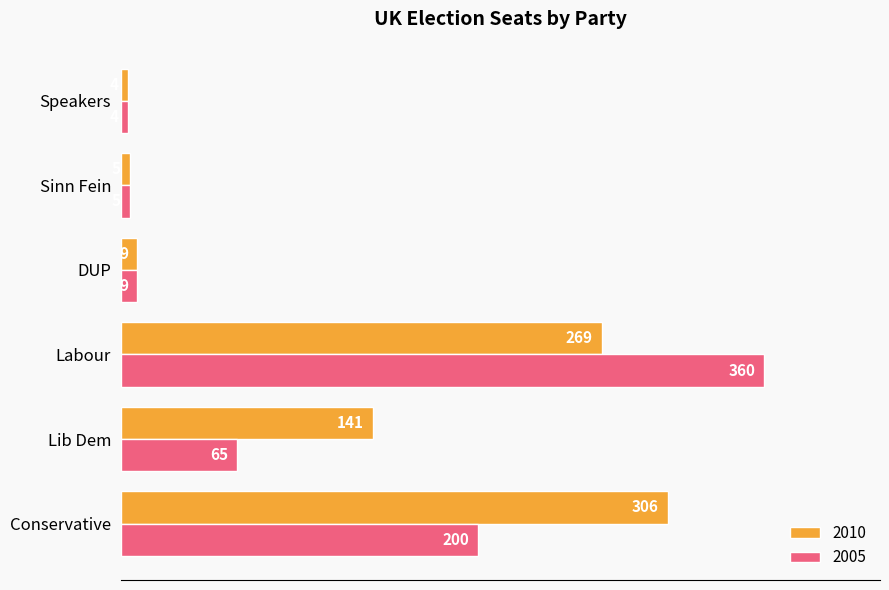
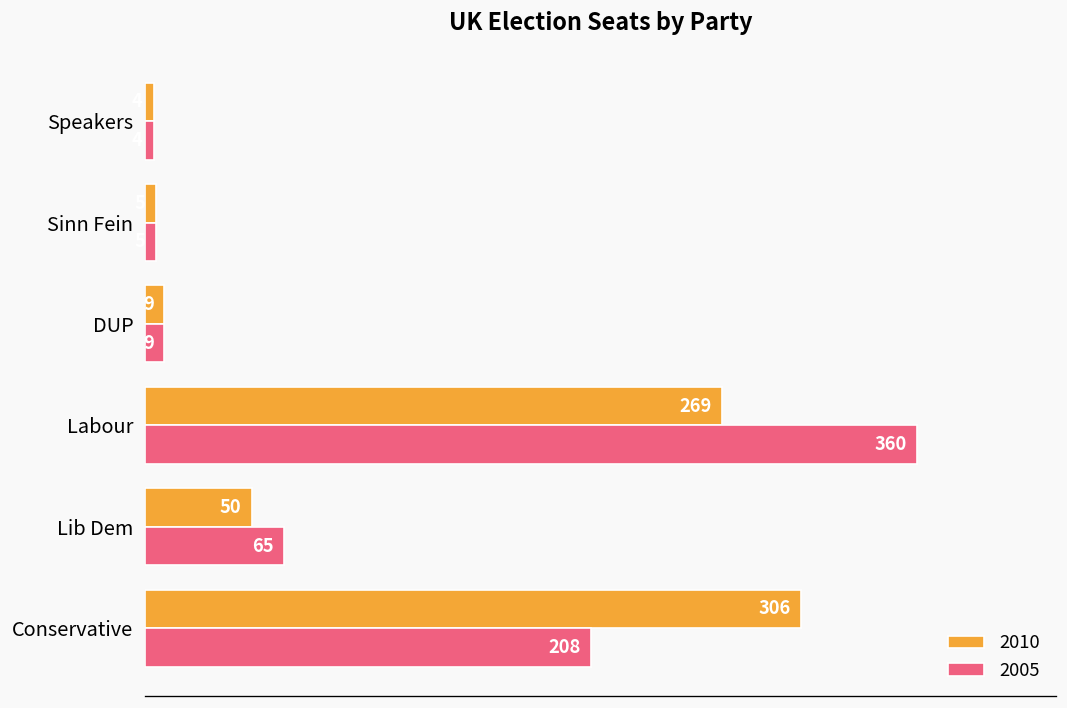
  {
    "2010": {
      "Labour": 269,
-     "Lib Dem": 141,
+     "Lib Dem": 50,
      "Conservative": 306
    },
    "2005": {
      "Labour": 360,
      "Lib Dem": 65,
-     "Conservative": 200
+     "Conservative": 208
    }
  }
